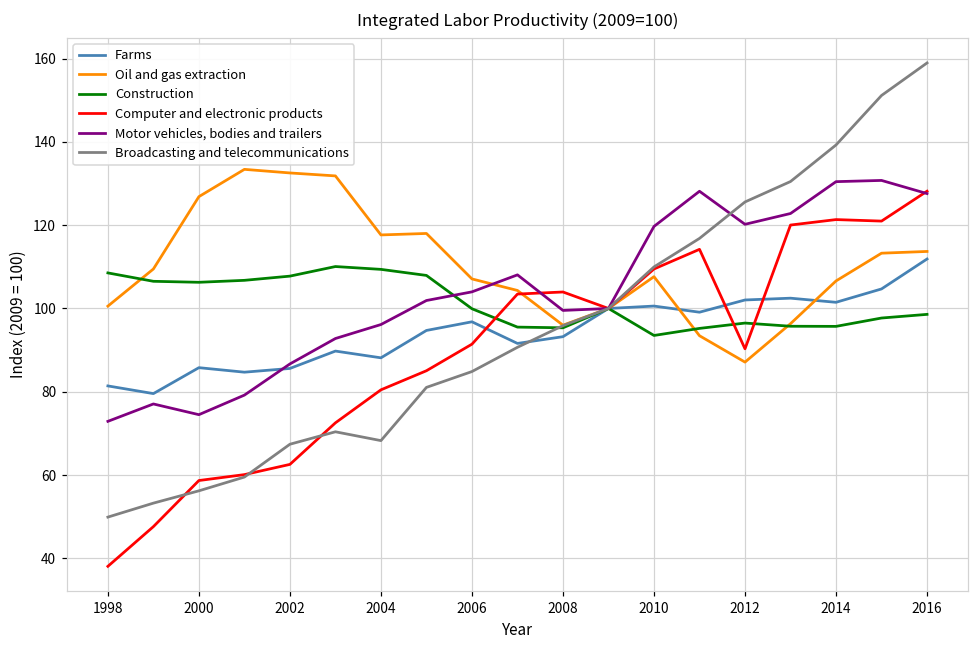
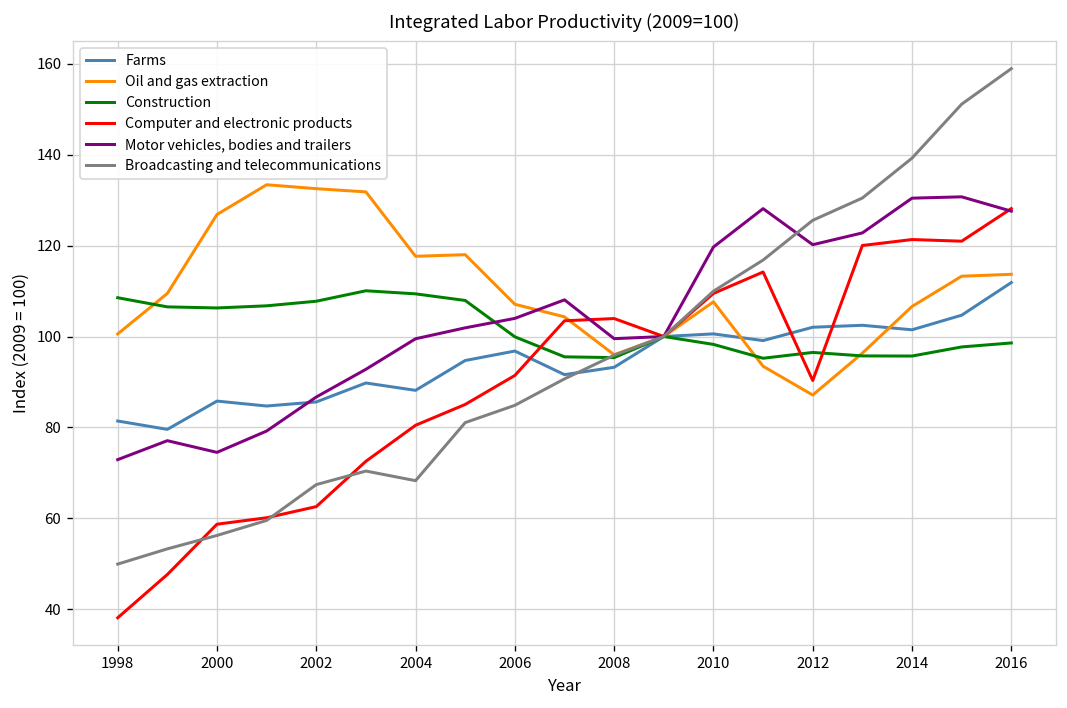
  {
    "Farms": {
      "1998": 81,
      "2000": 86,
      "2002": 86,
      "2004": 88,
      "2006": 97,
      "2008": 93,
      "2010": 101,
      "2012": 102,
      "2014": 101,
      "2016": 112
    },
    "Oil and gas extraction": {
      "1998": 101,
      "2000": 127,
      "2004": 118,
      "2006": 107,
      "2010": 108,
      "2012": 87,
      "2014": 107,
      "2016": 114
    },
    "Construction": {
      "1998": 109,
      "2000": 106,
      "2002": 108,
      "2004": 109,
      "2006": 100,
-     "2010": 94,
+     "2010": 98,
      "2012": 96,
      "2014": 96,
      "2016": 99
    },
    "Computer and electronic products": {
      "1998": 38,
      "2000": 59,
      "2002": 63,
      "2004": 80,
      "2006": 91,
      "2008": 104,
      "2012": 90,
      "2014": 121
    },
    "Motor vehicles, bodies and trailers": {
      "1998": 73,
      "2000": 74,
      "2002": 87,
-     "2004": 96,
+     "2004": 100,
      "2006": 104,
      "2008": 100,
      "2010": 120,
      "2012": 120,
      "2014": 130
    },
    "Broadcasting and telecommunications": {
      "1998": 50,
      "2000": 56,
      "2002": 67,
      "2004": 68,
      "2006": 85,
      "2012": 126,
      "2014": 139,
      "2016": 159
    }
  }
